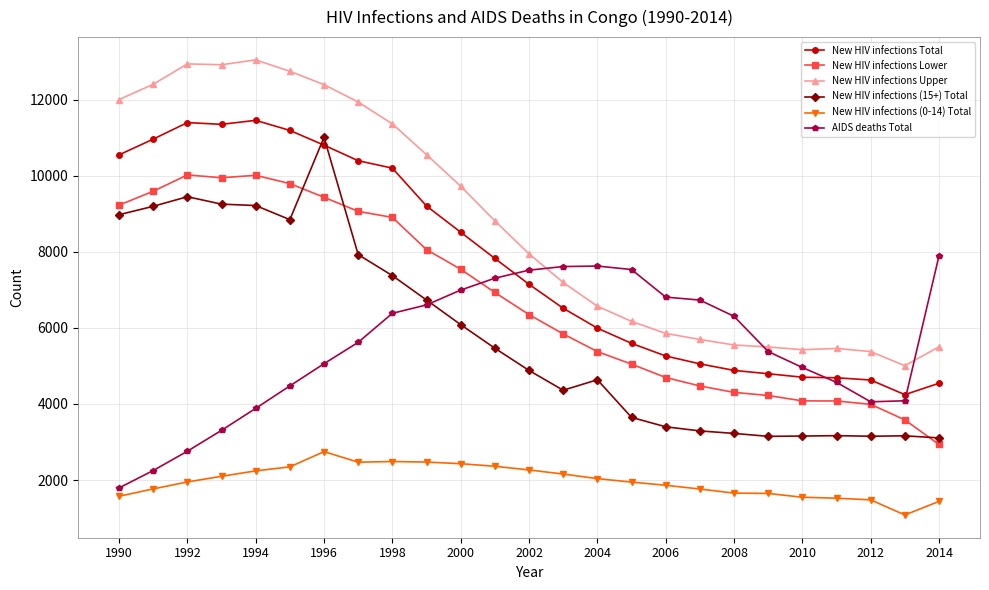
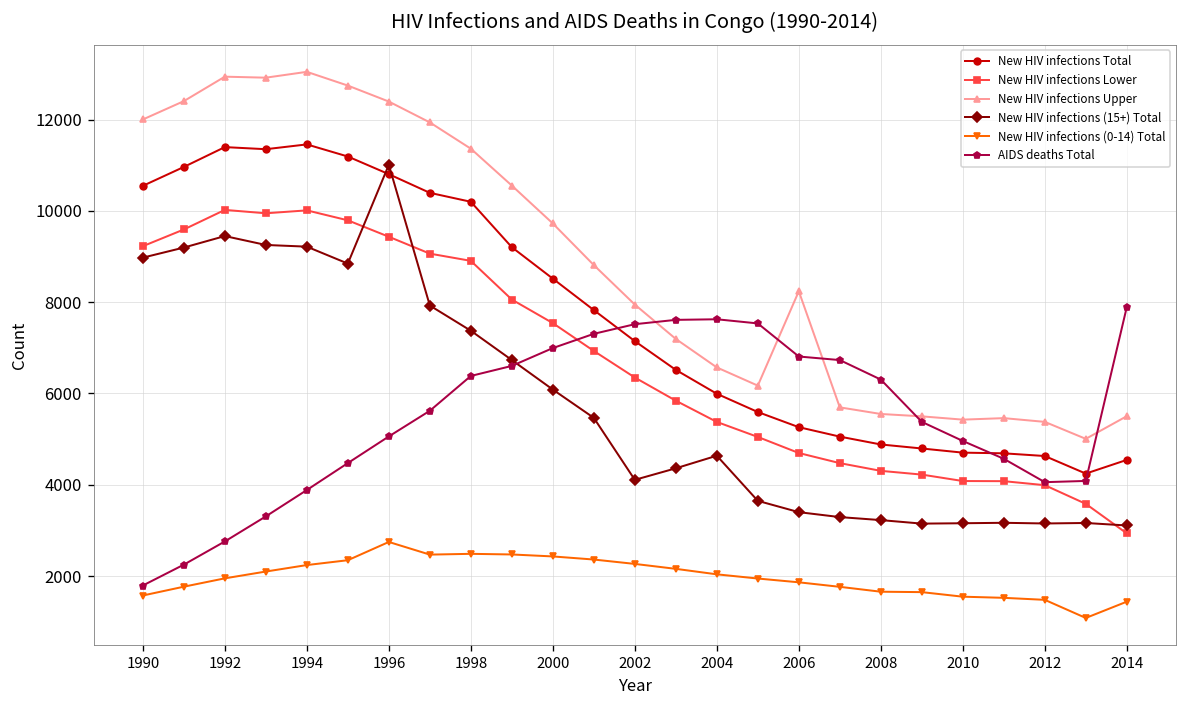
  {
    "New HIV infections Total": {
      "1990": 10500,
      "1992": 11400,
      "1994": 11500,
      "1996": 10800,
      "1998": 10200,
      "2000": 8500,
      "2002": 7100,
      "2004": 6000,
      "2006": 5300,
      "2008": 4900,
      "2010": 4700,
      "2012": 4600,
      "2014": 4500
    },
    "New HIV infections Lower": {
      "1990": 9200,
      "1992": 10000,
      "1994": 10000,
      "1996": 9400,
      "1998": 8900,
      "2000": 7500,
      "2002": 6300,
      "2004": 5400,
      "2006": 4700,
      "2008": 4300,
      "2010": 4100,
      "2014": 2900
    },
    "New HIV infections Upper": {
      "1990": 12000,
      "1992": 12900,
      "1994": 13000,
      "1996": 12400,
      "1998": 11400,
      "2000": 9700,
      "2002": 7900,
      "2004": 6600,
-     "2006": 5900,
+     "2006": 8200,
      "2008": 5600,
      "2010": 5400,
      "2012": 5400,
      "2014": 5500
    },
    "New HIV infections (15+) Total": {
      "1990": 9000,
      "1992": 9400,
      "1994": 9200,
      "1996": 11000,
      "1998": 7400,
      "2000": 6100,
-     "2002": 4900,
+     "2002": 4100,
      "2004": 4600,
      "2006": 3400,
      "2008": 3200,
      "2010": 3200,
      "2012": 3200,
      "2014": 3100
    },
    "New HIV infections (0-14) Total": {
      "1990": 1600,
      "1992": 1900,
      "1994": 2200,
      "1996": 2700,
      "1998": 2500,
      "2000": 2400,
      "2002": 2300,
      "2004": 2000,
      "2006": 1900,
      "2008": 1700,
      "2010": 1500,
      "2012": 1500,
      "2014": 1400
    },
    "AIDS deaths Total": {
      "1990": 1800,
      "1992": 2800,
      "1994": 3900,
      "1996": 5100,
      "1998": 6400,
      "2000": 7000,
      "2002": 7500,
      "2004": 7600,
      "2006": 6800,
      "2008": 6300,
      "2010": 5000,
      "2014": 7900
    }
  }
